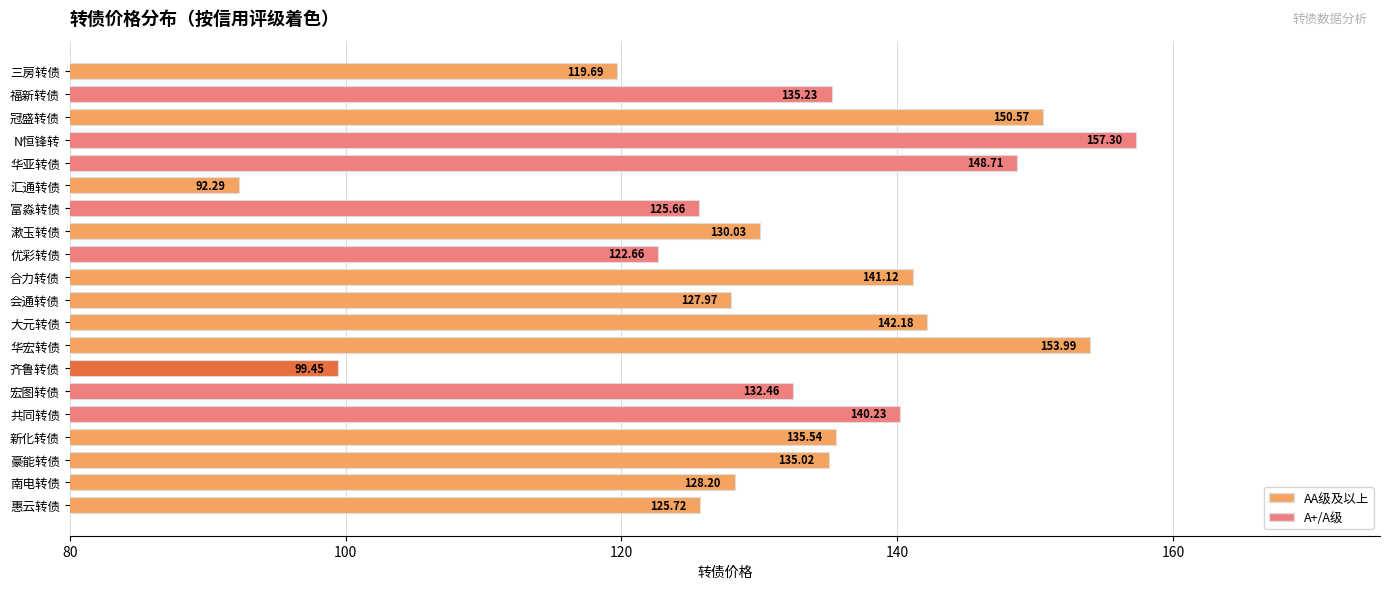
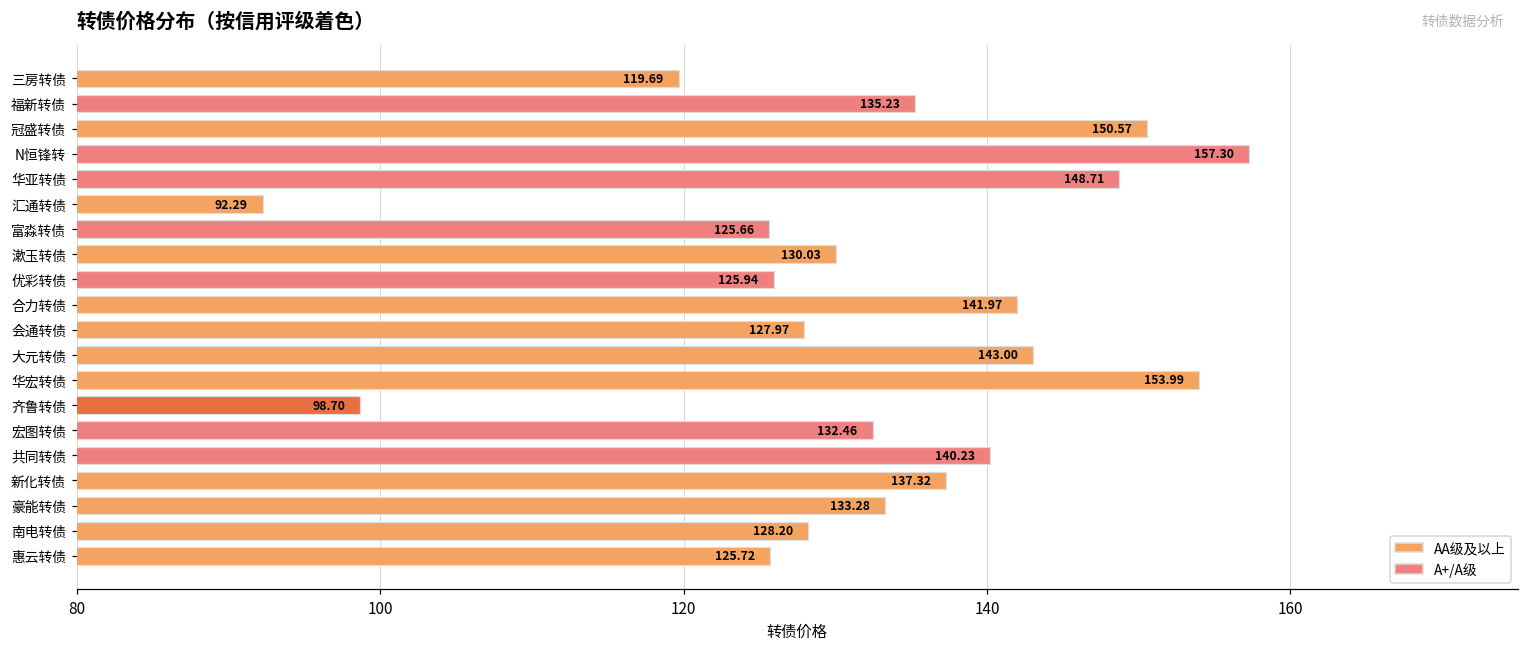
  {
    "三房转债": 119.69,
    "福新转债": 135.23,
    "冠盛转债": 150.57,
    "N恒锋转": 157.30,
    "华亚转债": 148.71,
    "汇通转债": 92.29,
    "富淼转债": 125.66,
    "漱玉转债": 130.03,
-   "优彩转债": 122.66,
-   "合力转债": 141.12,
+   "优彩转债": 125.94,
+   "合力转债": 141.97,
    "会通转债": 127.97,
-   "大元转债": 142.18,
+   "大元转债": 143.00,
    "华宏转债": 153.99,
-   "齐鲁转债": 99.45,
+   "齐鲁转债": 98.70,
    "宏图转债": 132.46,
    "共同转债": 140.23,
-   "新化转债": 135.54,
-   "豪能转债": 135.02,
+   "新化转债": 137.32,
+   "豪能转债": 133.28,
    "南电转债": 128.20,
    "惠云转债": 125.72
  }
